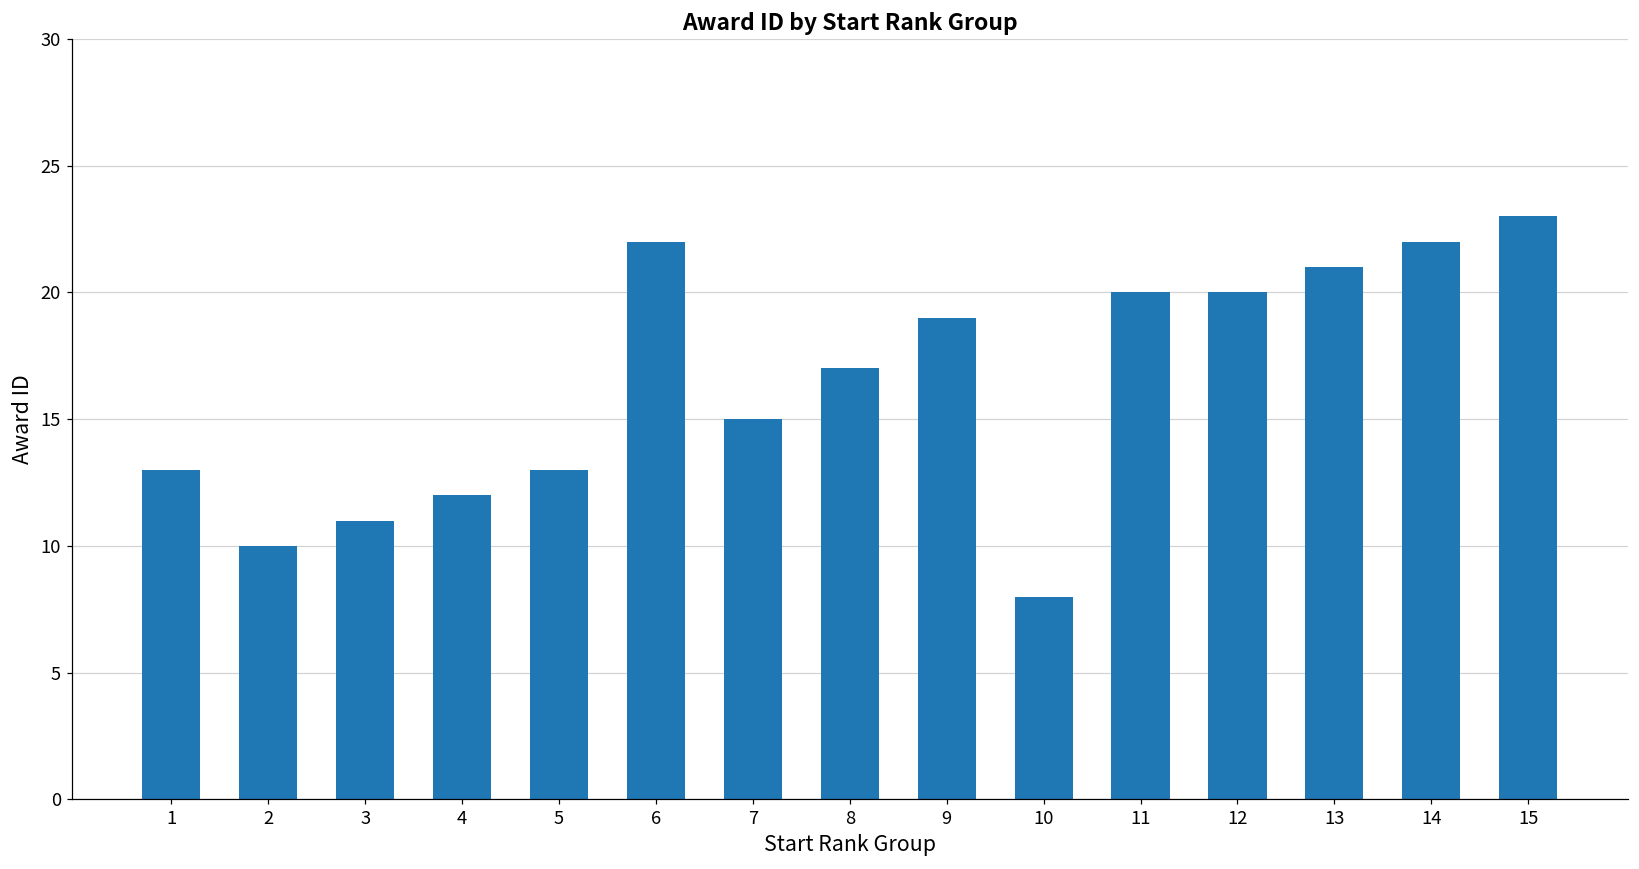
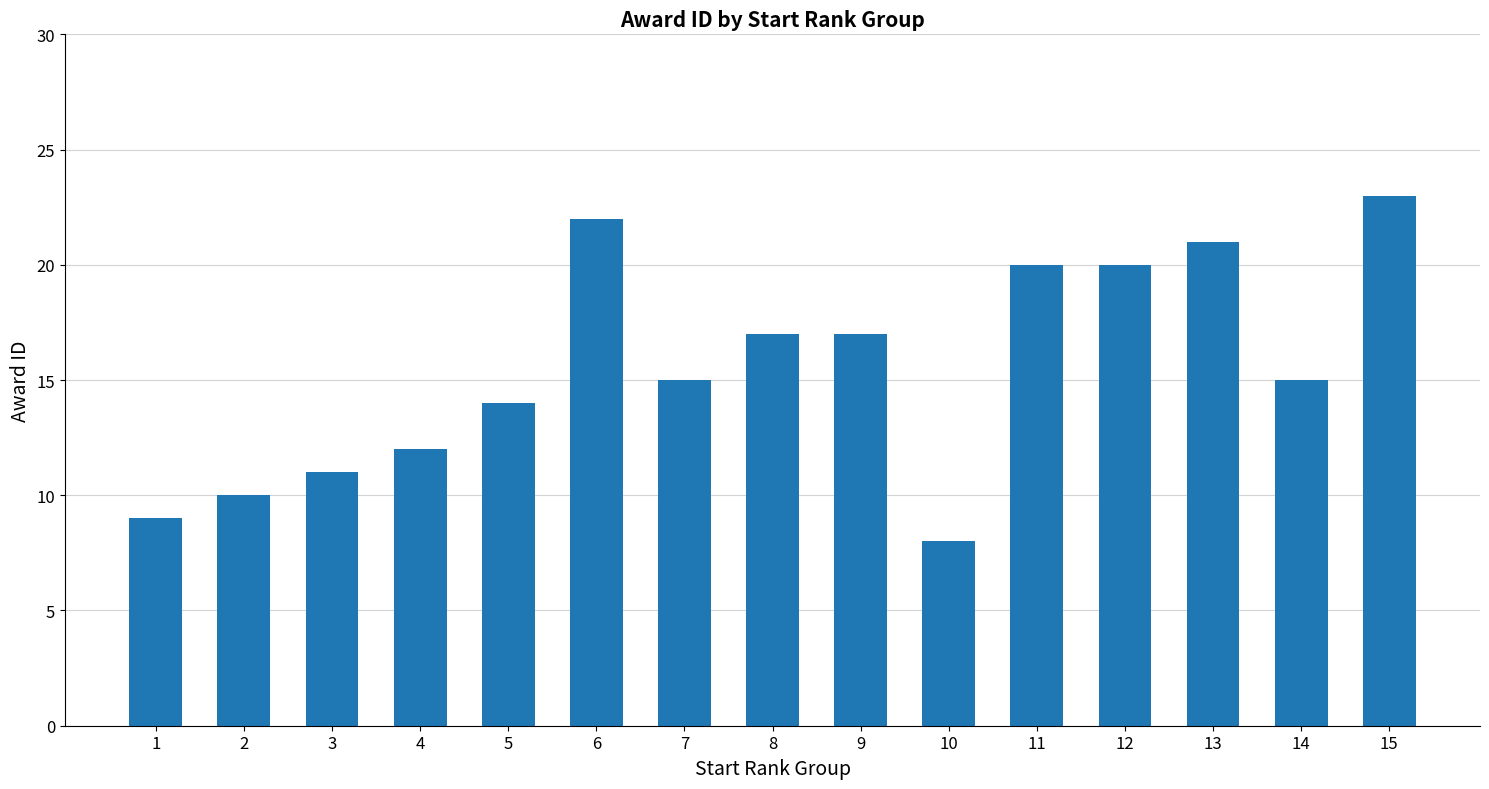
  {
-   "1": 13,
+   "1": 9,
    "2": 10,
    "3": 11,
    "4": 12,
-   "5": 13,
+   "5": 14,
    "6": 22,
    "7": 15,
    "8": 17,
-   "9": 19,
+   "9": 17,
    "10": 8,
    "11": 20,
    "12": 20,
    "13": 21,
-   "14": 22,
+   "14": 15,
    "15": 23
  }
